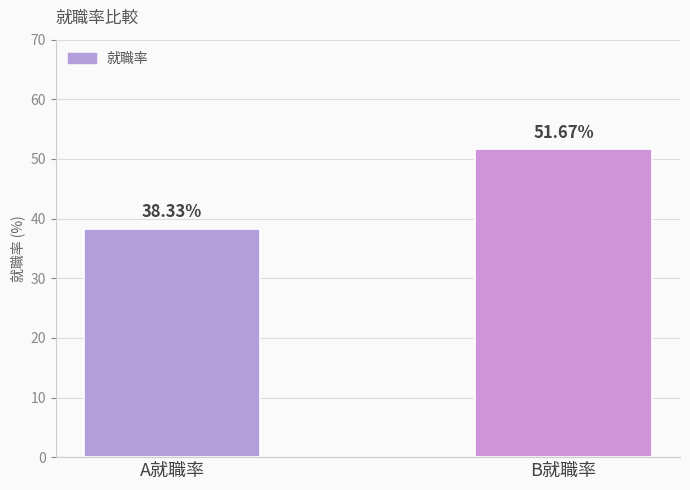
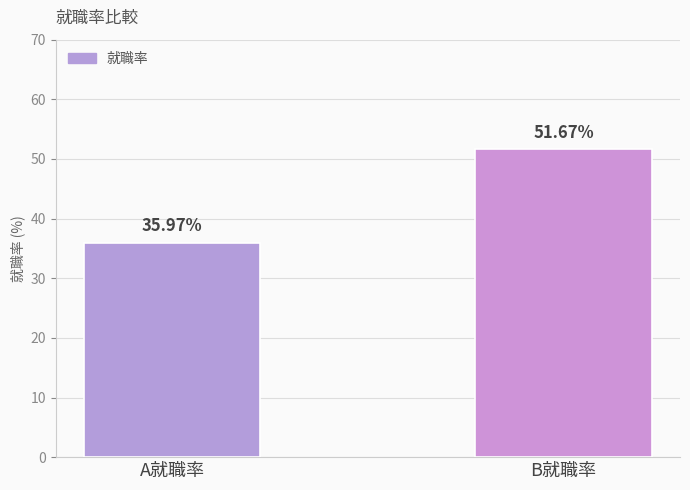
  {
-   "A就職率": "38.33%",
+   "A就職率": "35.97%",
    "B就職率": "51.67%"
  }
